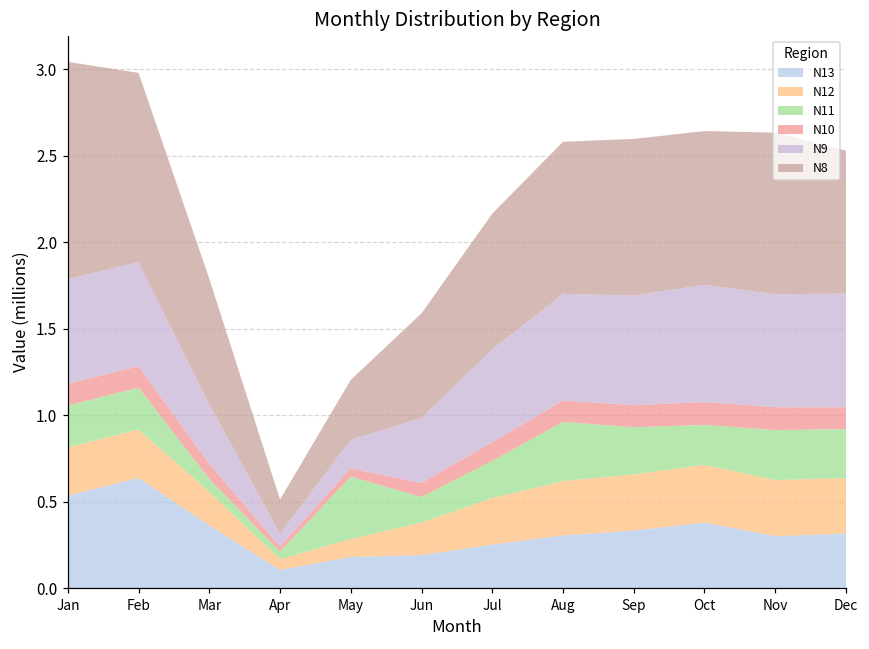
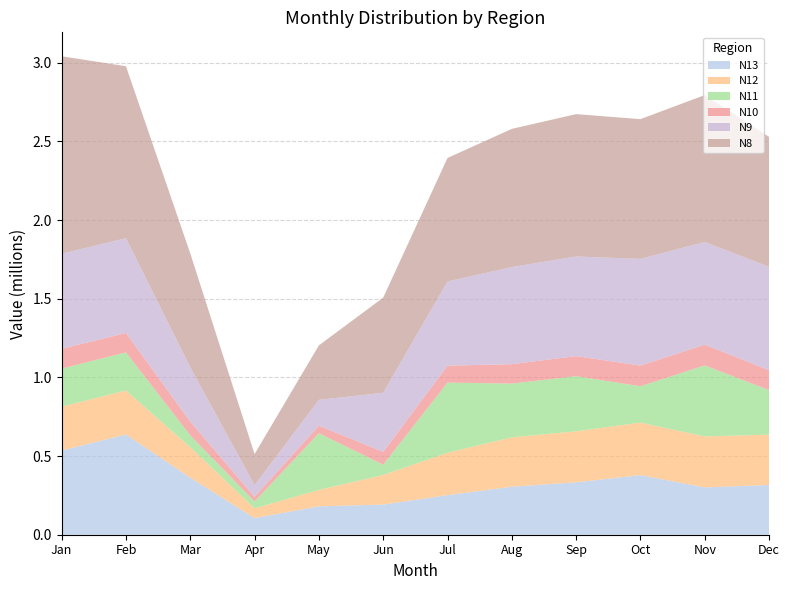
  {
    "N11": {
      "Jan": 0.24,
      "Feb": 0.24,
      "Mar": 0.07,
      "Apr": 0.04,
      "May": 0.36,
-     "Jun": 0.15,
-     "Jul": 0.22,
+     "Jun": 0.07,
+     "Jul": 0.45,
      "Aug": 0.34,
-     "Sep": 0.27,
+     "Sep": 0.35,
      "Oct": 0.23,
-     "Nov": 0.29,
+     "Nov": 0.45,
      "Dec": 0.28
    }
  }
